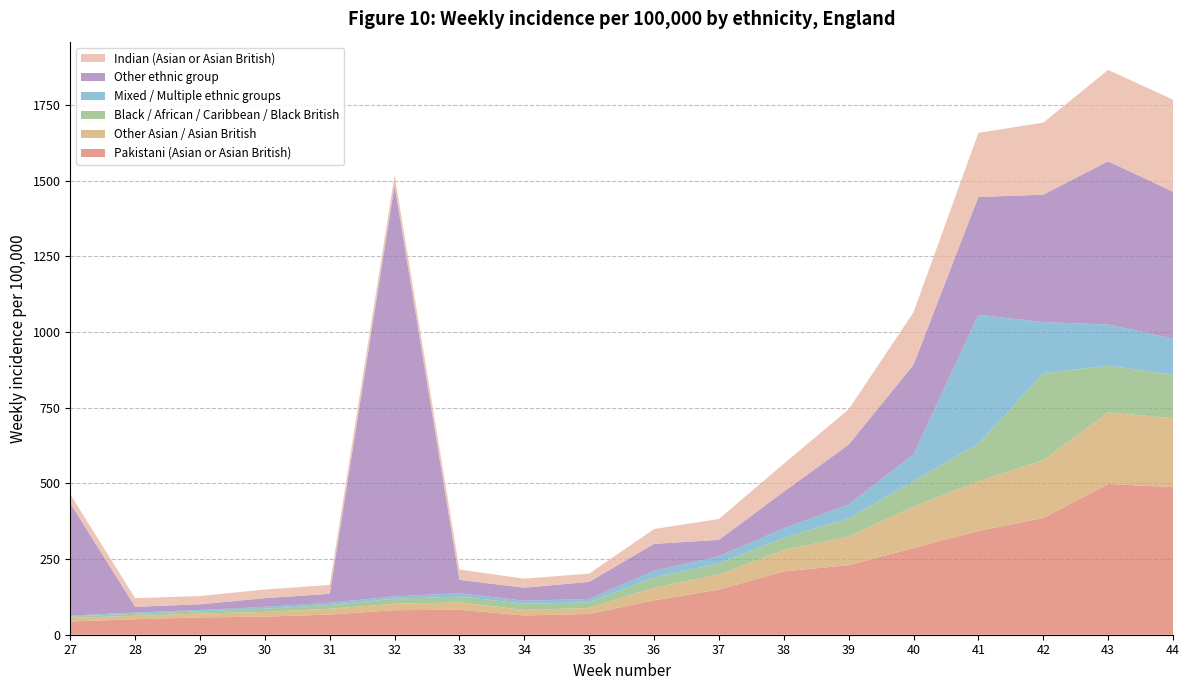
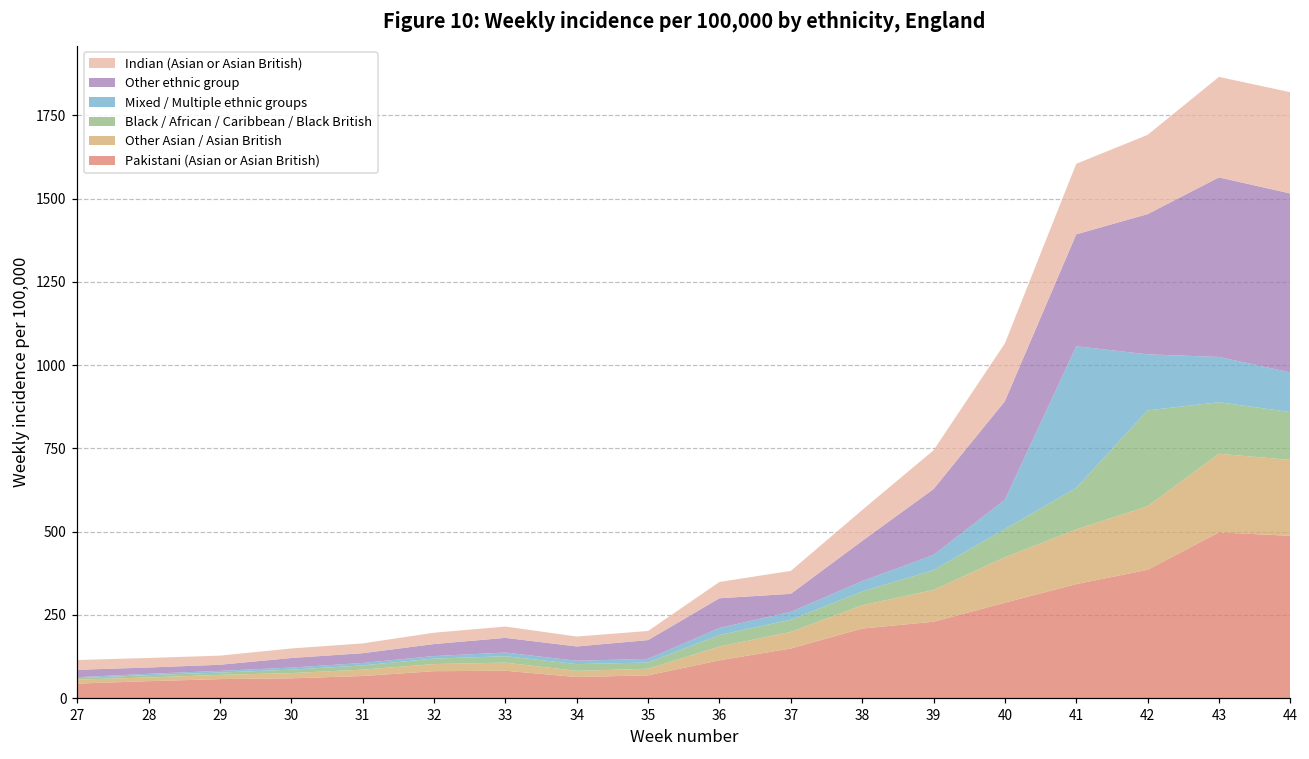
  {
    "Black / African / Caribbean / Black British": {
      "33": 20,
      "34": 20,
      "35": 20,
      "36": 30,
      "37": 40,
      "38": 40,
      "39": 60,
      "40": 80,
      "41": 120,
      "42": 290,
      "43": 150,
      "44": 140
    },
    "Mixed / Multiple ethnic groups": {
      "33": 10,
      "34": 10,
      "35": 10,
      "36": 20,
      "37": 20,
      "38": 30,
      "39": 50,
      "40": 90,
      "41": 430,
      "42": 170,
      "43": 140,
      "44": 120
    },
    "Other ethnic group": {
-     "27": 370,
+     "27": 20,
      "28": 20,
      "29": 20,
      "30": 30,
      "31": 30,
-     "32": 1360,
+     "32": 40,
      "33": 40,
      "34": 40,
      "35": 60,
      "36": 90,
      "37": 50,
      "38": 120,
      "39": 200,
      "40": 300,
-     "41": 390,
+     "41": 340,
      "42": 420,
      "43": 540,
-     "44": 490
+     "44": 540
    }
  }
